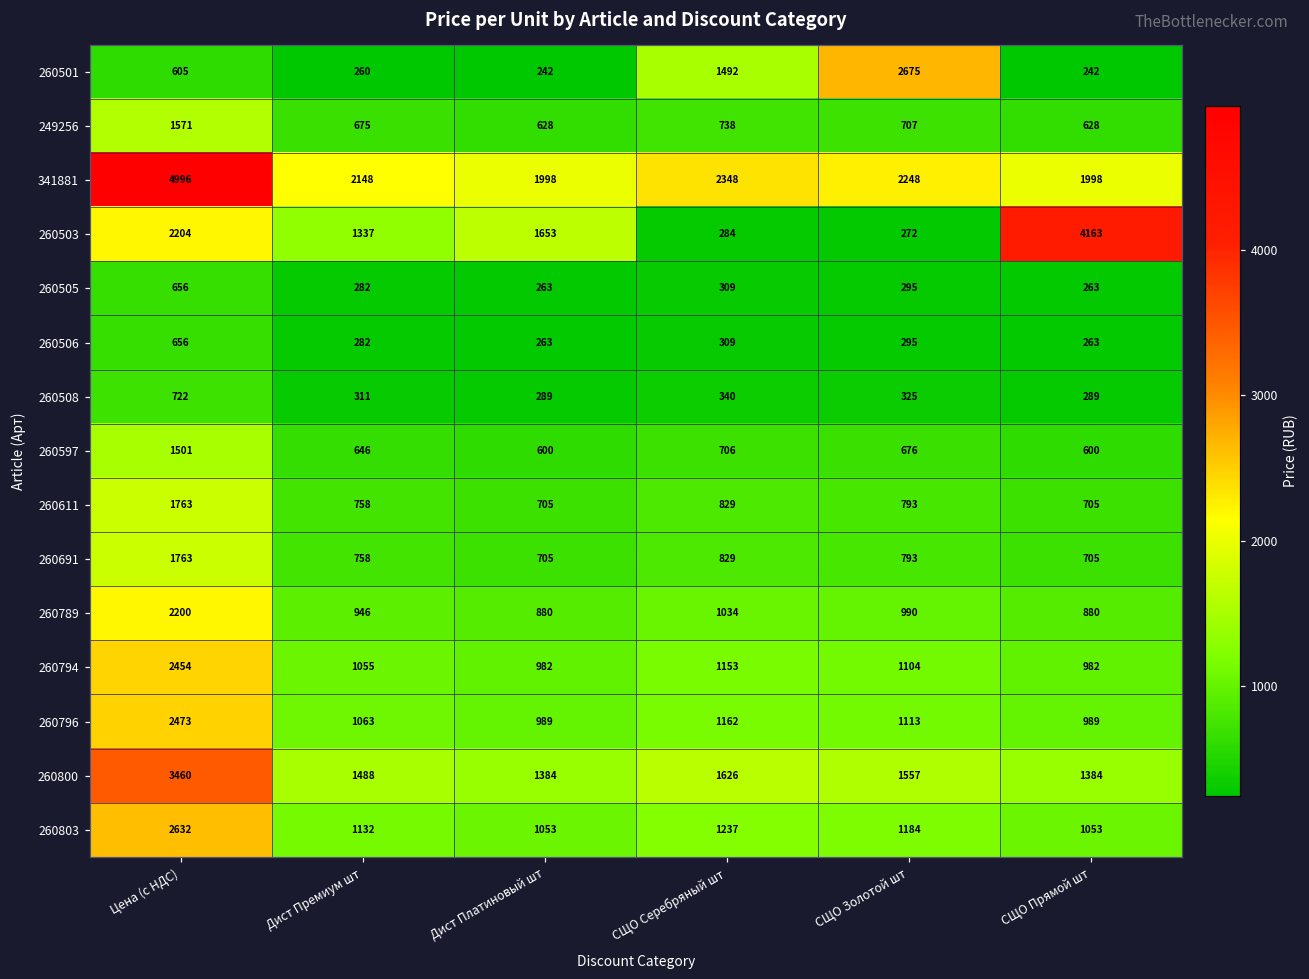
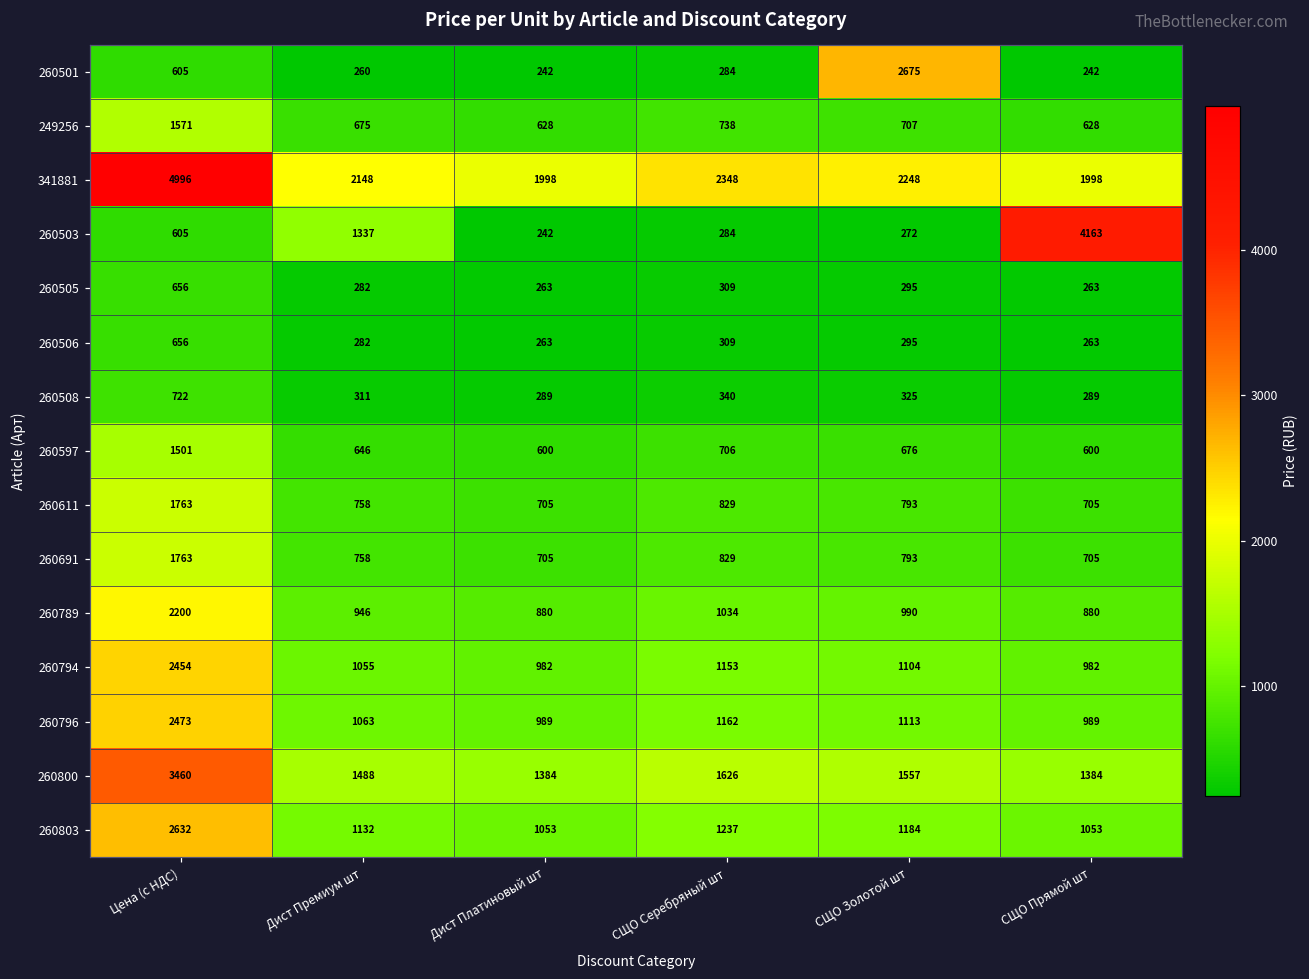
  {
    "260501": {
      "Цена (с НДС)": 605,
      "Дист Премиум шт": 260,
      "Дист Платиновый шт": 242,
-     "СЩО Серебряный шт": 1492,
+     "СЩО Серебряный шт": 284,
      "СЩО Золотой шт": 2675,
      "СЩО Прямой шт": 242
    },
    "249256": {
      "Цена (с НДС)": 1571,
      "Дист Премиум шт": 675,
      "Дист Платиновый шт": 628,
      "СЩО Серебряный шт": 738,
      "СЩО Золотой шт": 707,
      "СЩО Прямой шт": 628
    },
    "341881": {
      "Цена (с НДС)": 4996,
      "Дист Премиум шт": 2148,
      "Дист Платиновый шт": 1998,
      "СЩО Серебряный шт": 2348,
      "СЩО Золотой шт": 2248,
      "СЩО Прямой шт": 1998
    },
    "260503": {
-     "Цена (с НДС)": 2204,
+     "Цена (с НДС)": 605,
      "Дист Премиум шт": 1337,
-     "Дист Платиновый шт": 1653,
+     "Дист Платиновый шт": 242,
      "СЩО Серебряный шт": 284,
      "СЩО Золотой шт": 272,
      "СЩО Прямой шт": 4163
    },
    "260505": {
      "Цена (с НДС)": 656,
      "Дист Премиум шт": 282,
      "Дист Платиновый шт": 263,
      "СЩО Серебряный шт": 309,
      "СЩО Золотой шт": 295,
      "СЩО Прямой шт": 263
    },
    "260506": {
      "Цена (с НДС)": 656,
      "Дист Премиум шт": 282,
      "Дист Платиновый шт": 263,
      "СЩО Серебряный шт": 309,
      "СЩО Золотой шт": 295,
      "СЩО Прямой шт": 263
    },
    "260508": {
      "Цена (с НДС)": 722,
      "Дист Премиум шт": 311,
      "Дист Платиновый шт": 289,
      "СЩО Серебряный шт": 340,
      "СЩО Золотой шт": 325,
      "СЩО Прямой шт": 289
    },
    "260597": {
      "Цена (с НДС)": 1501,
      "Дист Премиум шт": 646,
      "Дист Платиновый шт": 600,
      "СЩО Серебряный шт": 706,
      "СЩО Золотой шт": 676,
      "СЩО Прямой шт": 600
    },
    "260611": {
      "Цена (с НДС)": 1763,
      "Дист Премиум шт": 758,
      "Дист Платиновый шт": 705,
      "СЩО Серебряный шт": 829,
      "СЩО Золотой шт": 793,
      "СЩО Прямой шт": 705
    },
    "260691": {
      "Цена (с НДС)": 1763,
      "Дист Премиум шт": 758,
      "Дист Платиновый шт": 705,
      "СЩО Серебряный шт": 829,
      "СЩО Золотой шт": 793,
      "СЩО Прямой шт": 705
    },
    "260789": {
      "Цена (с НДС)": 2200,
      "Дист Премиум шт": 946,
      "Дист Платиновый шт": 880,
      "СЩО Серебряный шт": 1034,
      "СЩО Золотой шт": 990,
      "СЩО Прямой шт": 880
    },
    "260794": {
      "Цена (с НДС)": 2454,
      "Дист Премиум шт": 1055,
      "Дист Платиновый шт": 982,
      "СЩО Серебряный шт": 1153,
      "СЩО Золотой шт": 1104,
      "СЩО Прямой шт": 982
    },
    "260796": {
      "Цена (с НДС)": 2473,
      "Дист Премиум шт": 1063,
      "Дист Платиновый шт": 989,
      "СЩО Серебряный шт": 1162,
      "СЩО Золотой шт": 1113,
      "СЩО Прямой шт": 989
    },
    "260800": {
      "Цена (с НДС)": 3460,
      "Дист Премиум шт": 1488,
      "Дист Платиновый шт": 1384,
      "СЩО Серебряный шт": 1626,
      "СЩО Золотой шт": 1557,
      "СЩО Прямой шт": 1384
    },
    "260803": {
      "Цена (с НДС)": 2632,
      "Дист Премиум шт": 1132,
      "Дист Платиновый шт": 1053,
      "СЩО Серебряный шт": 1237,
      "СЩО Золотой шт": 1184,
      "СЩО Прямой шт": 1053
    }
  }
